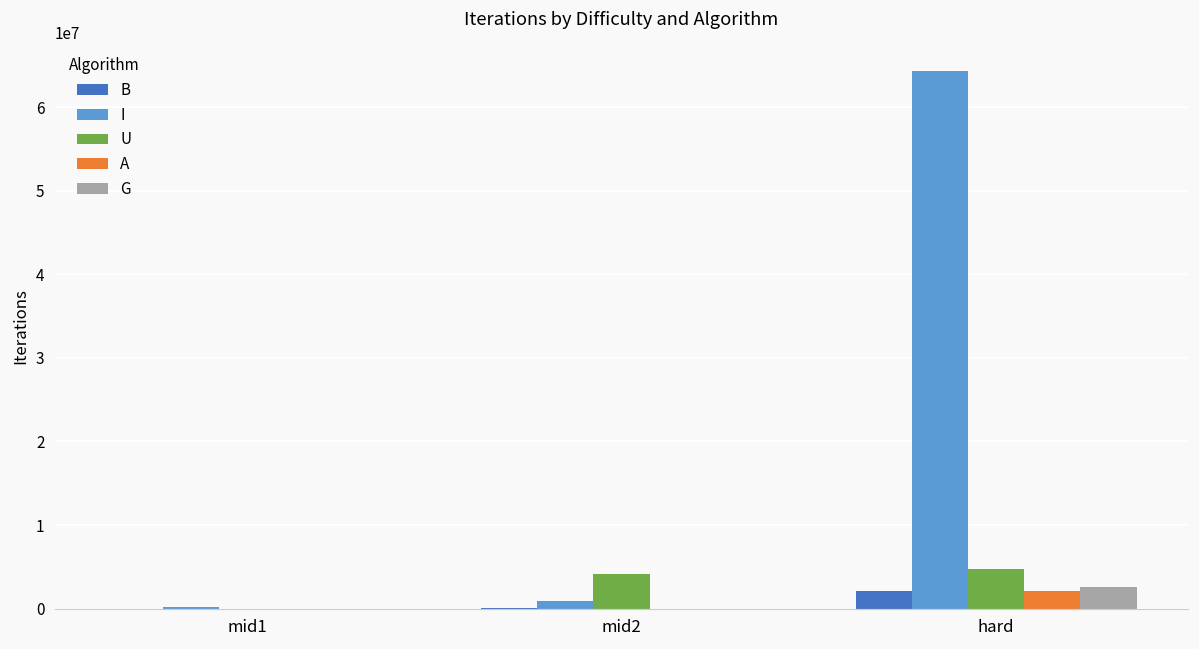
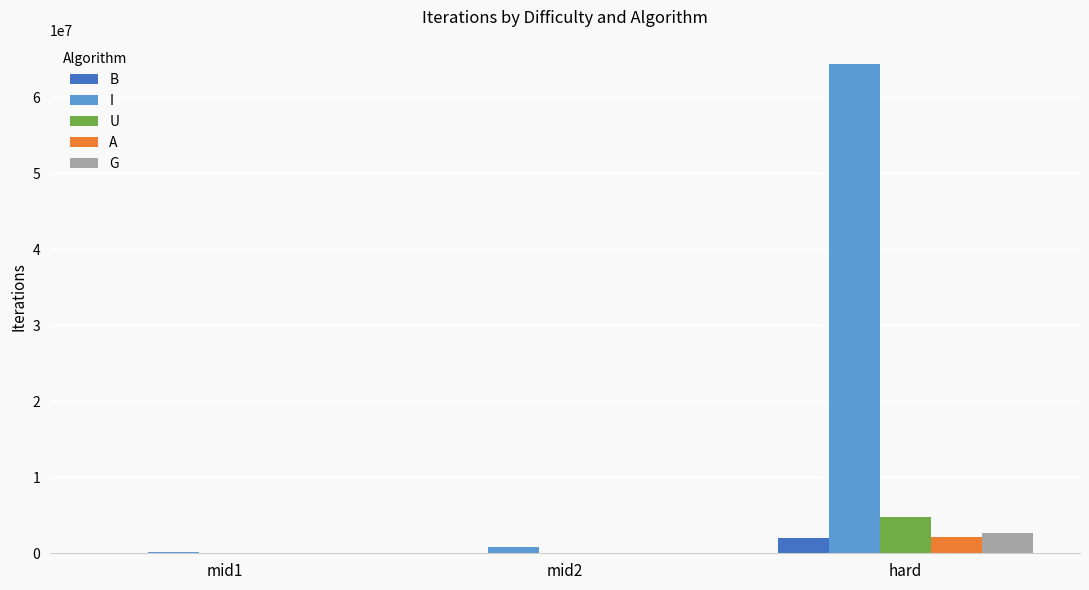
  {
    "U": {
-     "mid2": 4000000,
+     "mid2": 0,
      "hard": 5000000
    },
    "A": {
      "hard": 2000000
    },
    "G": {
      "hard": 3000000
    }
  }
